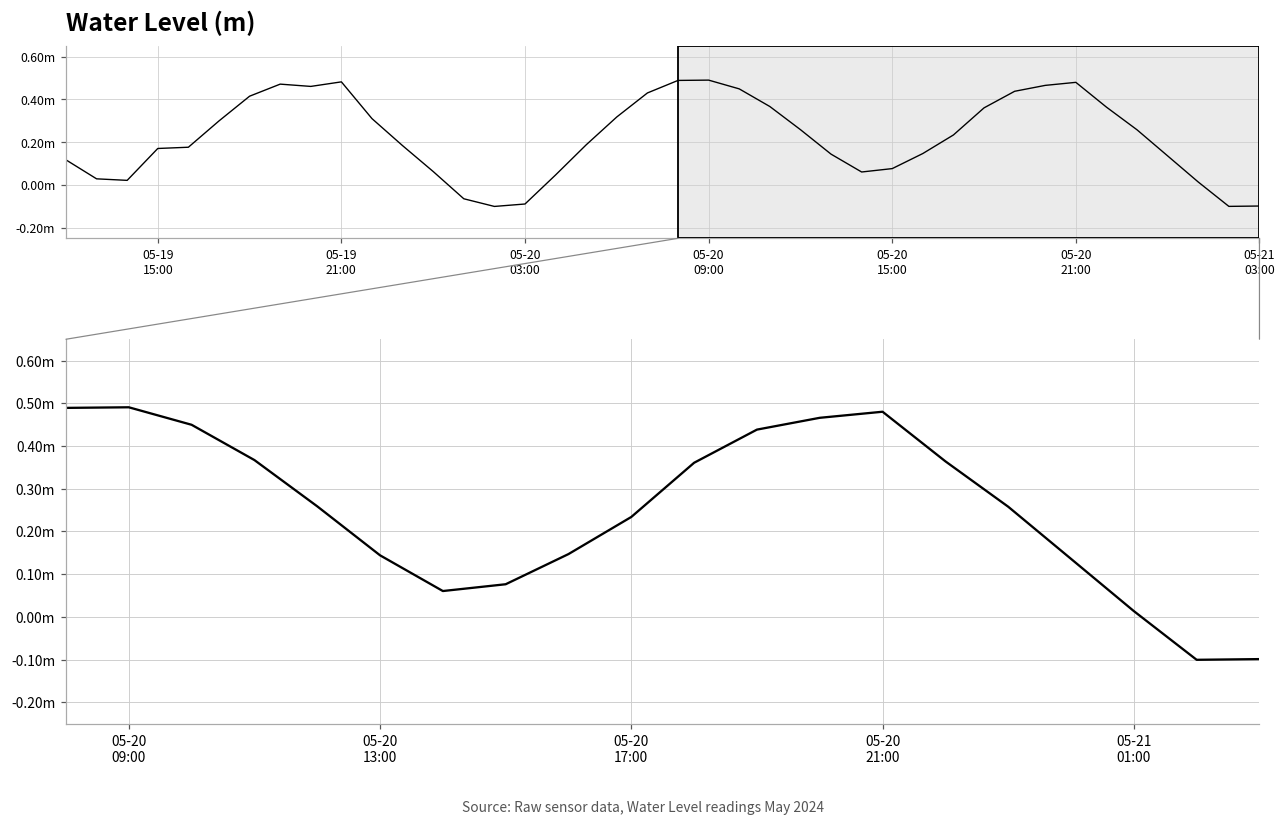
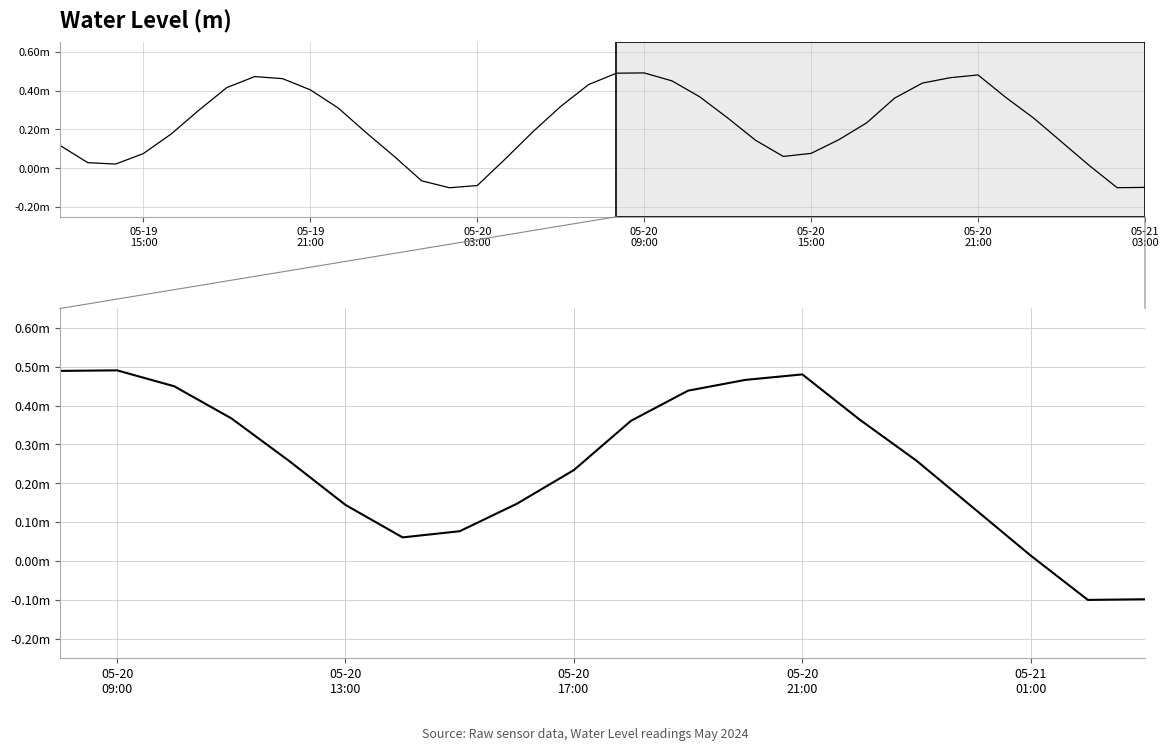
  {
    "Water Level (m)": {
-     "05-19 15:00": "0.17m",
-     "05-19 21:00": "0.48m",
+     "05-19 15:00": "0.08m",
+     "05-19 21:00": "0.40m",
      "05-20 03:00": "-0.09m",
      "05-20 09:00": "0.49m",
      "05-20 15:00": "0.08m",
      "05-20 21:00": "0.48m",
      "05-21 03:00": "-0.10m"
    }
  }
